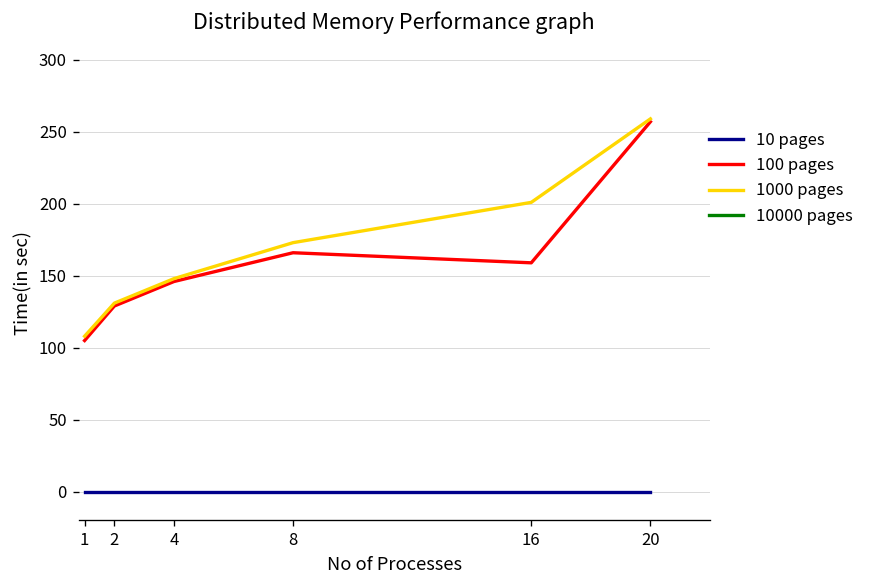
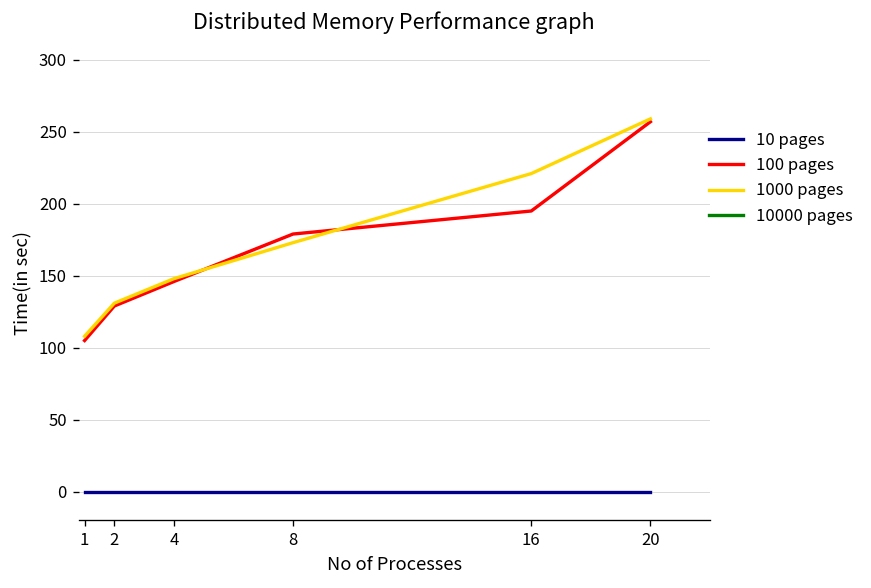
  {
    "10 pages": {
      "1": 0,
      "2": 0,
      "4": 0,
      "8": 0,
      "16": 0,
      "20": 0
    },
    "100 pages": {
      "1": 105,
-     "8": 166,
-     "16": 159
+     "8": 179,
+     "16": 195
    },
    "1000 pages": {
      "1": 108,
      "8": 173,
-     "16": 201
+     "16": 221
    }
  }
